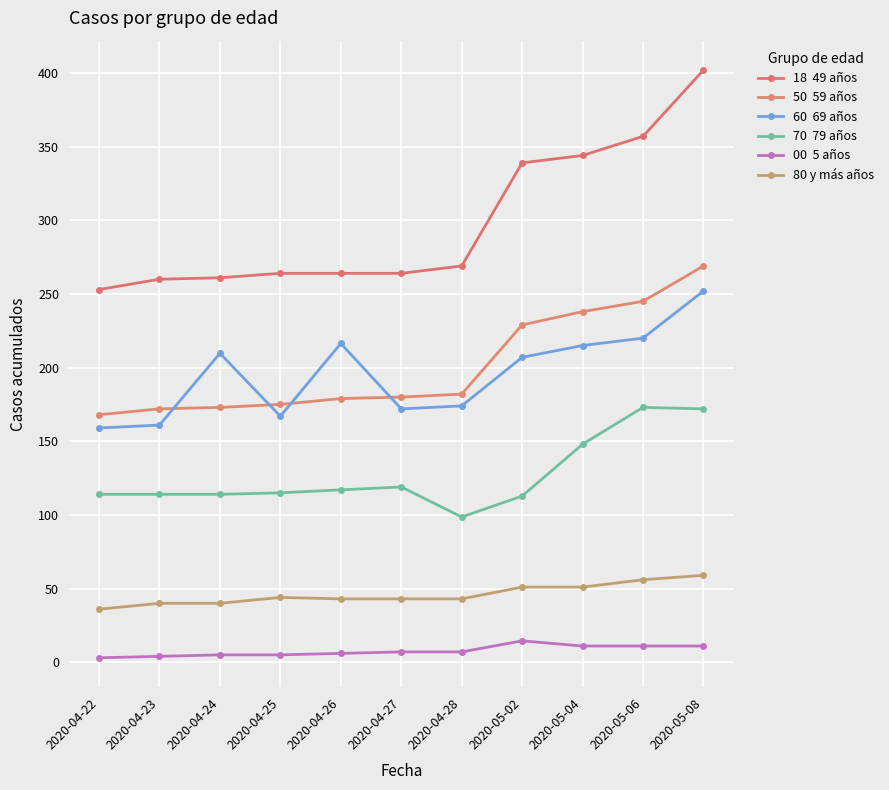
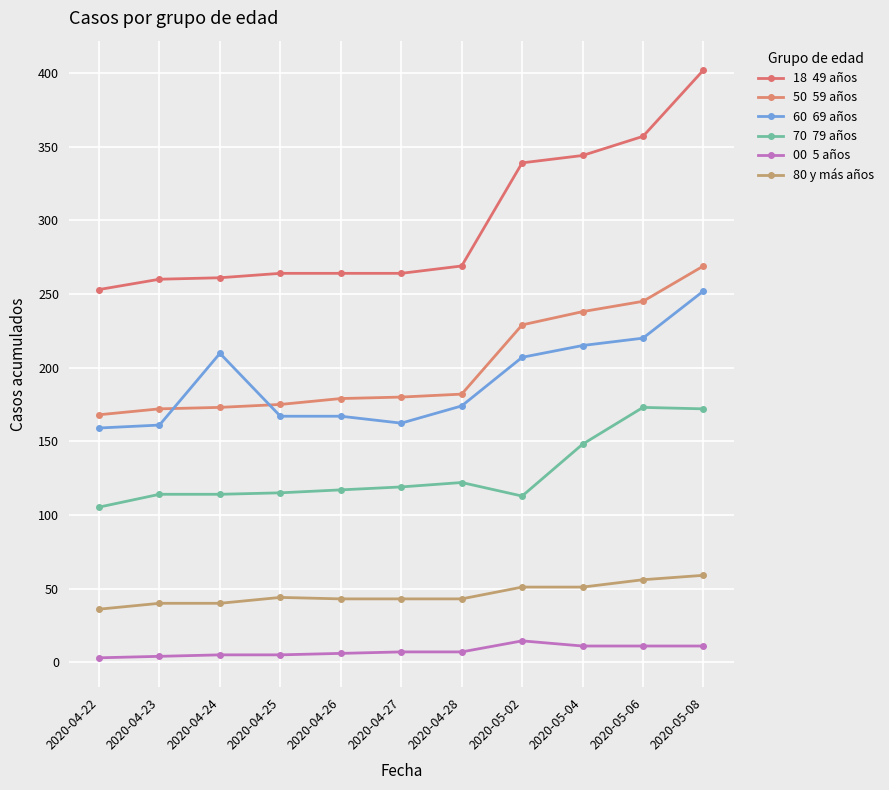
  {
    "60 69 años": {
      "2020-04-22": 159,
      "2020-04-23": 161,
      "2020-04-24": 210,
      "2020-04-25": 167,
-     "2020-04-26": 216,
-     "2020-04-27": 172,
+     "2020-04-26": 167,
+     "2020-04-27": 162,
      "2020-04-28": 174,
      "2020-05-02": 207,
      "2020-05-04": 215,
      "2020-05-06": 220,
      "2020-05-08": 252
    },
    "70 79 años": {
-     "2020-04-22": 114,
+     "2020-04-22": 105,
      "2020-04-23": 114,
      "2020-04-24": 114,
      "2020-04-25": 115,
      "2020-04-26": 117,
      "2020-04-27": 119,
-     "2020-04-28": 99,
+     "2020-04-28": 122,
      "2020-05-02": 113,
      "2020-05-04": 148,
      "2020-05-06": 173,
      "2020-05-08": 172
    },
    "00 5 años": {
      "2020-04-22": 3,
      "2020-04-23": 4,
      "2020-04-24": 5,
      "2020-04-25": 5,
      "2020-04-26": 6,
      "2020-04-27": 7,
      "2020-04-28": 7,
      "2020-05-02": 15,
      "2020-05-04": 11,
      "2020-05-06": 11,
      "2020-05-08": 11
    }
  }
